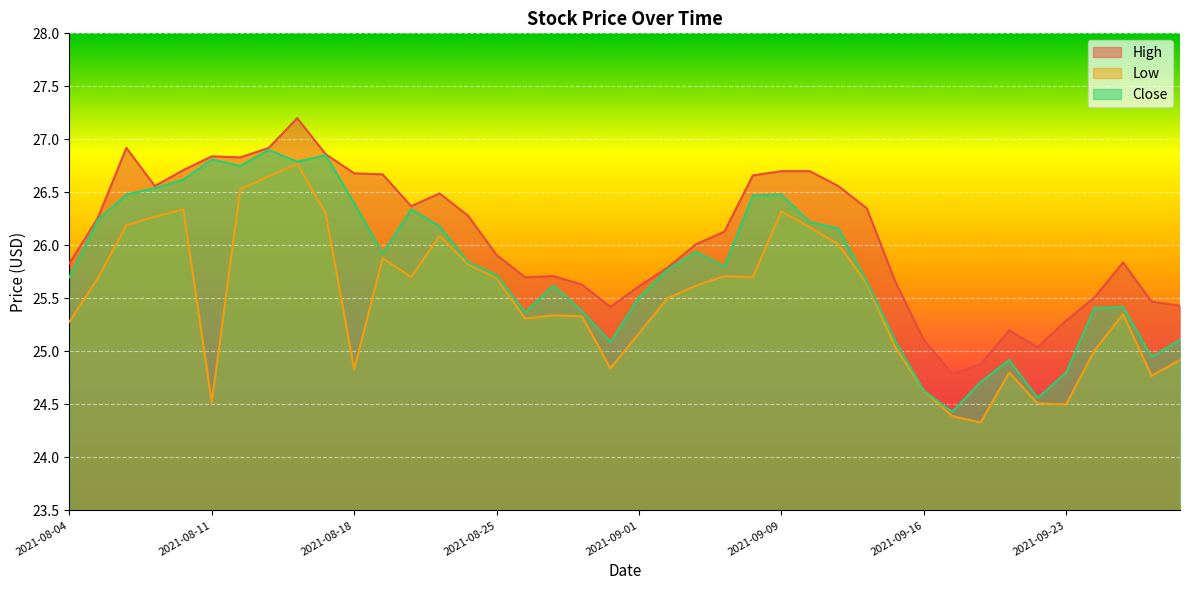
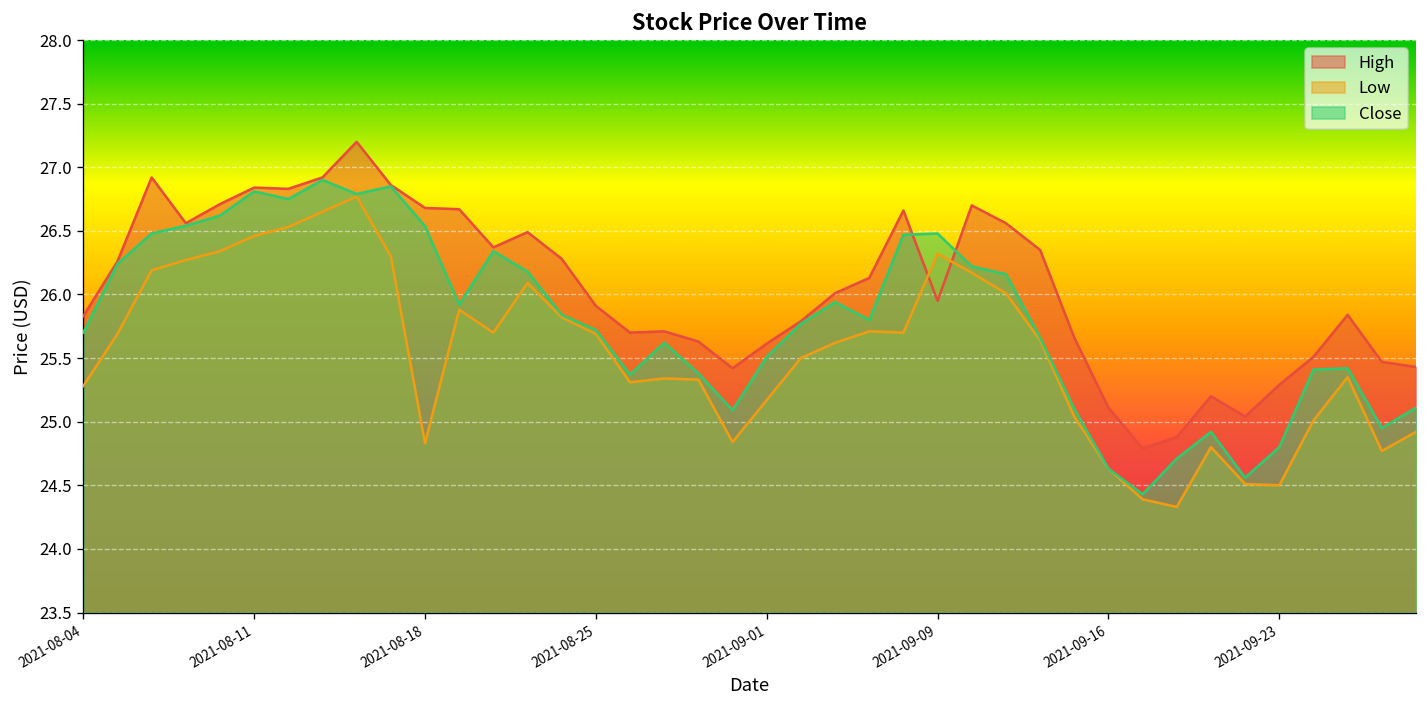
  {
    "High": {
      "2021-08-04": 25.83,
      "2021-08-11": 26.84,
      "2021-08-18": 26.68,
      "2021-08-25": 25.91,
      "2021-09-01": 25.61,
-     "2021-09-09": 26.70,
+     "2021-09-09": 25.95,
      "2021-09-16": 25.11,
      "2021-09-23": 25.29
    },
    "Low": {
      "2021-08-04": 25.28,
-     "2021-08-11": 24.52,
+     "2021-08-11": 26.46,
      "2021-08-18": 24.83,
      "2021-08-25": 25.69,
      "2021-09-01": 25.17,
      "2021-09-09": 26.32,
      "2021-09-23": 24.50
    },
    "Close": {
      "2021-08-04": 25.70,
      "2021-08-11": 26.81,
-     "2021-08-18": 26.40,
+     "2021-08-18": 26.54,
      "2021-08-25": 25.72,
      "2021-09-01": 25.51,
      "2021-09-09": 26.48,
      "2021-09-23": 24.80
    }
  }
